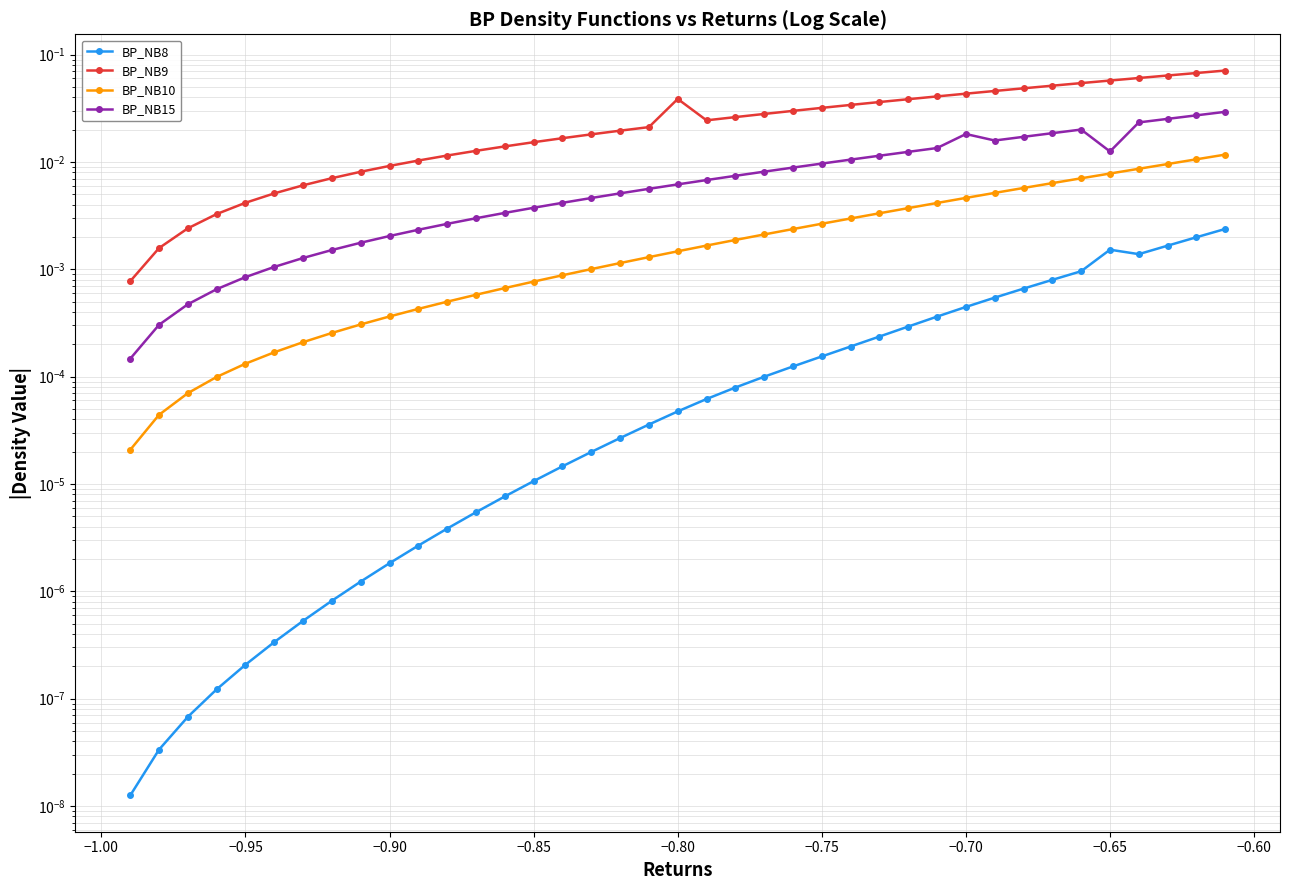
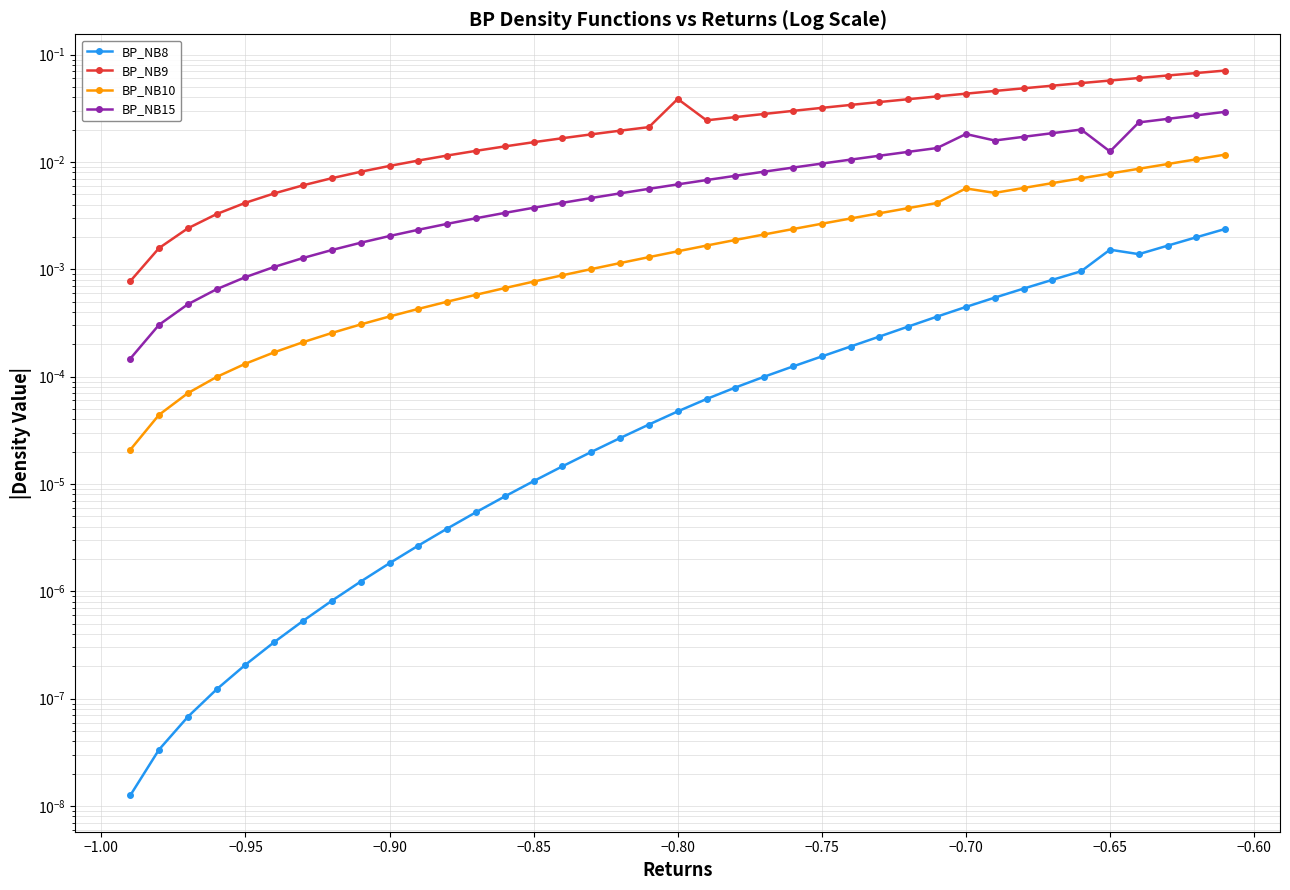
  {
    "BP_NB8": {
      "−0.95": 0.00000021,
      "−0.90": 0.0000018,
      "−0.85": 0.000011,
      "−0.80": 0.00005,
      "−0.75": 0.00015,
      "−0.70": 0.00045,
      "−0.65": 0.0015
    },
    "BP_NB9": {
      "−0.95": 0.0042,
      "−0.90": 0.009,
      "−0.85": 0.015,
      "−0.80": 0.039,
      "−0.75": 0.032,
      "−0.70": 0.043,
      "−0.65": 0.06
    },
    "BP_NB10": {
      "−0.95": 0.00013,
      "−0.90": 0.00036,
      "−0.85": 0.0008,
      "−0.80": 0.0015,
      "−0.75": 0.0027,
-     "−0.70": 0.0046,
+     "−0.70": 0.006,
      "−0.65": 0.008
    },
    "BP_NB15": {
      "−0.95": 0.0008,
      "−0.90": 0.0020,
      "−0.85": 0.0037,
      "−0.80": 0.006,
      "−0.75": 0.010,
      "−0.70": 0.018,
      "−0.65": 0.013
    }
  }
